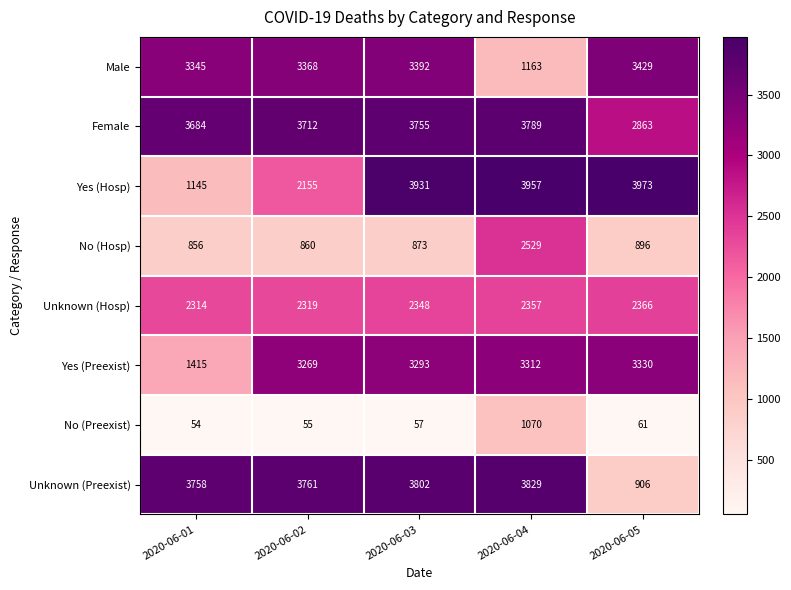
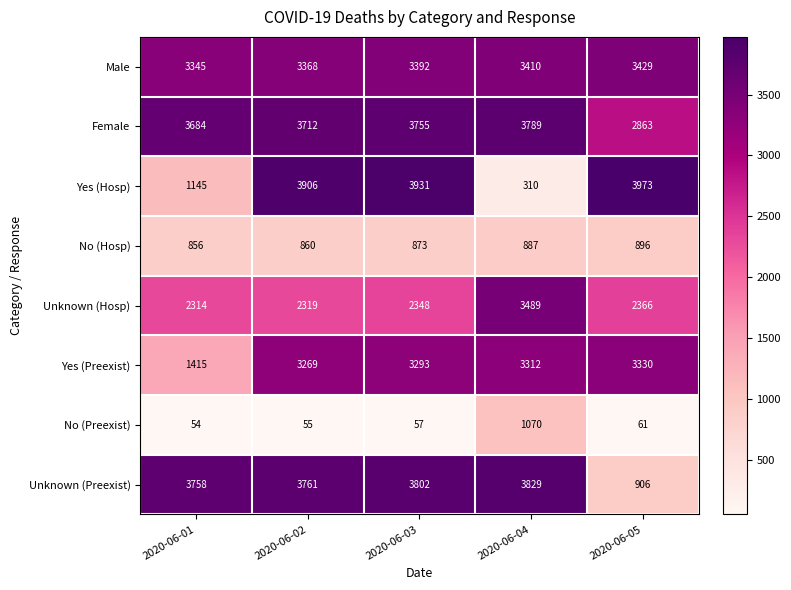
  {
    "Male": {
      "2020-06-01": 3345,
      "2020-06-02": 3368,
      "2020-06-03": 3392,
-     "2020-06-04": 1163,
+     "2020-06-04": 3410,
      "2020-06-05": 3429
    },
    "Female": {
      "2020-06-01": 3684,
      "2020-06-02": 3712,
      "2020-06-03": 3755,
      "2020-06-04": 3789,
      "2020-06-05": 2863
    },
    "Yes (Hosp)": {
      "2020-06-01": 1145,
-     "2020-06-02": 2155,
+     "2020-06-02": 3906,
      "2020-06-03": 3931,
-     "2020-06-04": 3957,
+     "2020-06-04": 310,
      "2020-06-05": 3973
    },
    "No (Hosp)": {
      "2020-06-01": 856,
      "2020-06-02": 860,
      "2020-06-03": 873,
-     "2020-06-04": 2529,
+     "2020-06-04": 887,
      "2020-06-05": 896
    },
    "Unknown (Hosp)": {
      "2020-06-01": 2314,
      "2020-06-02": 2319,
      "2020-06-03": 2348,
-     "2020-06-04": 2357,
+     "2020-06-04": 3489,
      "2020-06-05": 2366
    },
    "Yes (Preexist)": {
      "2020-06-01": 1415,
      "2020-06-02": 3269,
      "2020-06-03": 3293,
      "2020-06-04": 3312,
      "2020-06-05": 3330
    },
    "No (Preexist)": {
      "2020-06-01": 54,
      "2020-06-02": 55,
      "2020-06-03": 57,
      "2020-06-04": 1070,
      "2020-06-05": 61
    },
    "Unknown (Preexist)": {
      "2020-06-01": 3758,
      "2020-06-02": 3761,
      "2020-06-03": 3802,
      "2020-06-04": 3829,
      "2020-06-05": 906
    }
  }
